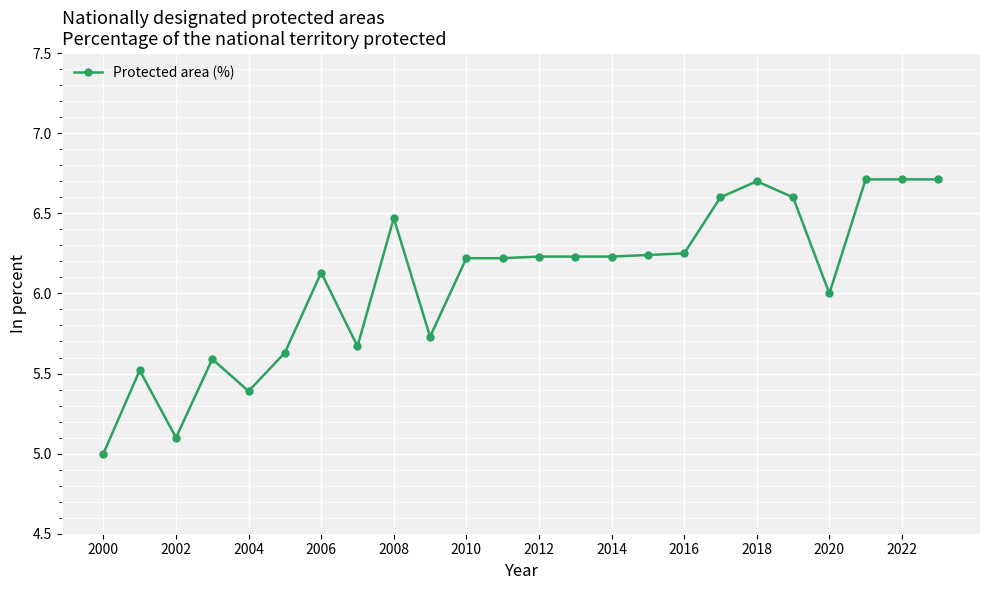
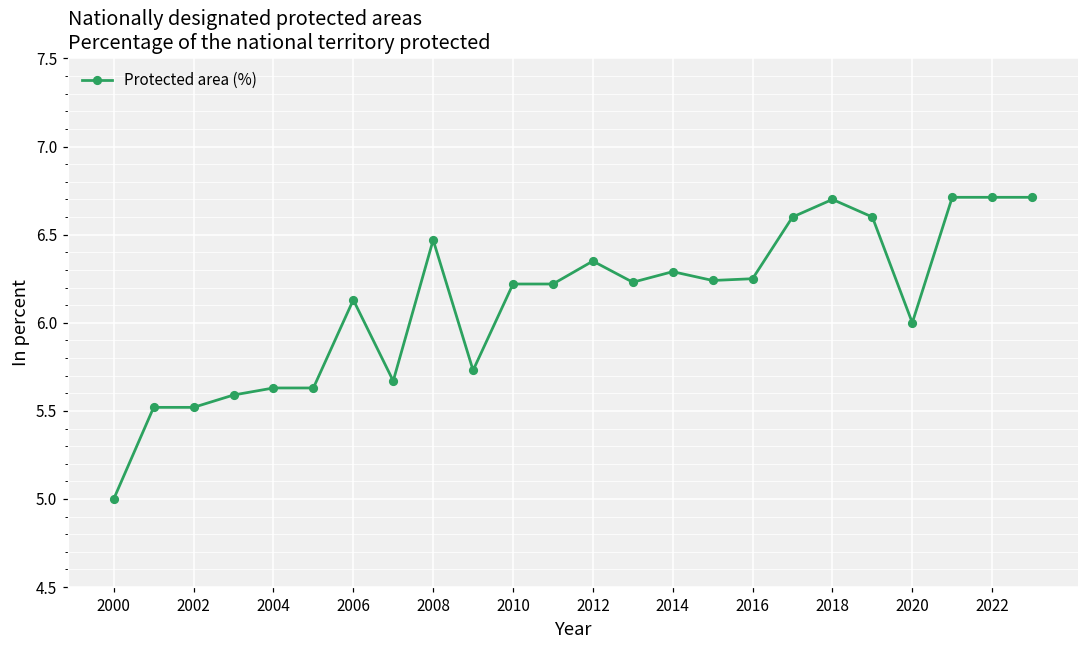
  {
    "2000": 5.00,
-   "2002": 5.10,
-   "2004": 5.39,
+   "2002": 5.52,
+   "2004": 5.63,
    "2006": 6.13,
    "2008": 6.47,
    "2010": 6.22,
-   "2012": 6.23,
-   "2014": 6.23,
+   "2012": 6.35,
+   "2014": 6.29,
    "2016": 6.25,
    "2018": 6.70,
    "2020": 6.00,
    "2022": 6.71
  }
